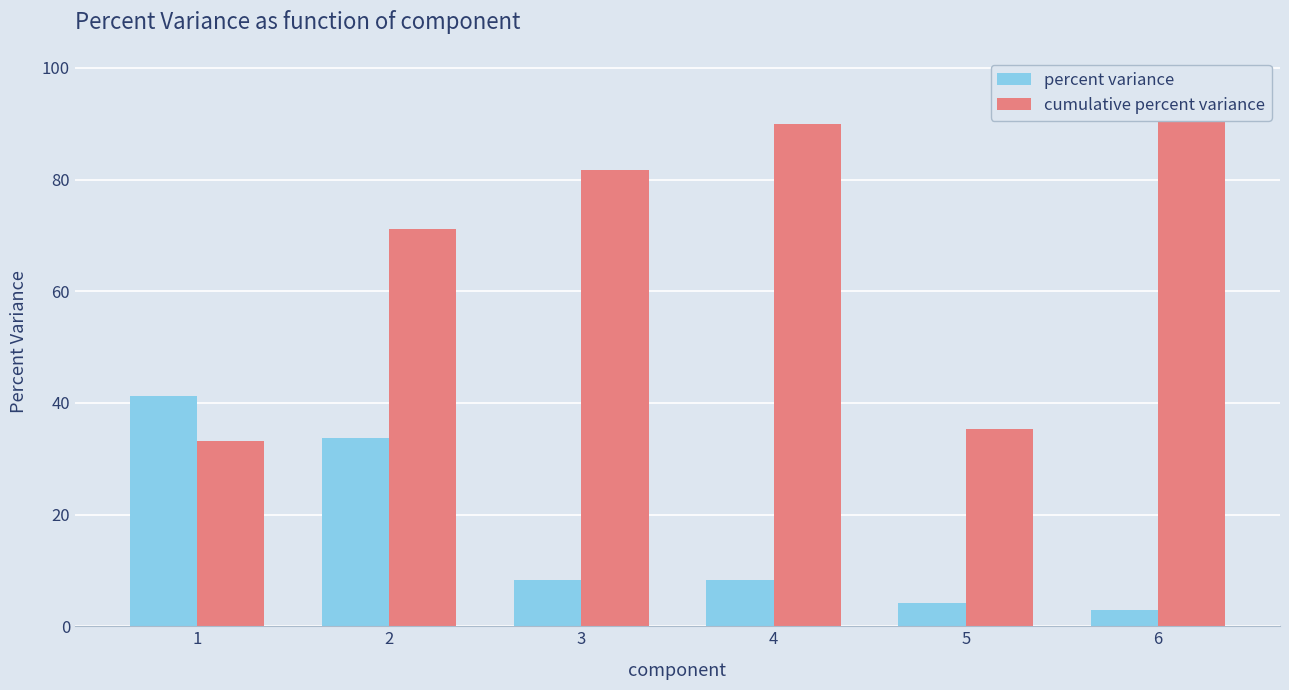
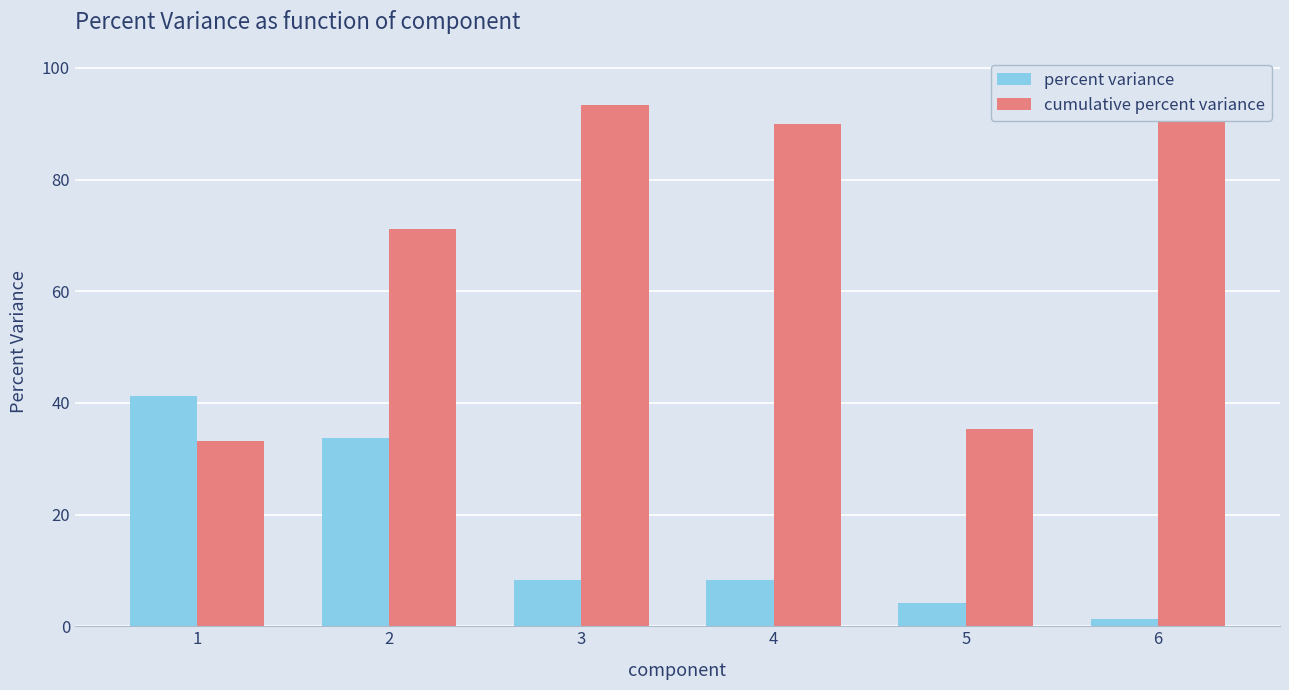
  {
    "percent variance": {
      "1": 41,
      "2": 34,
      "3": 8,
      "4": 8,
      "5": 4,
-     "6": 3
+     "6": 1
    },
    "cumulative percent variance": {
      "1": 33,
      "2": 71,
-     "3": 82,
+     "3": 93,
      "4": 90,
      "5": 35
    }
  }
